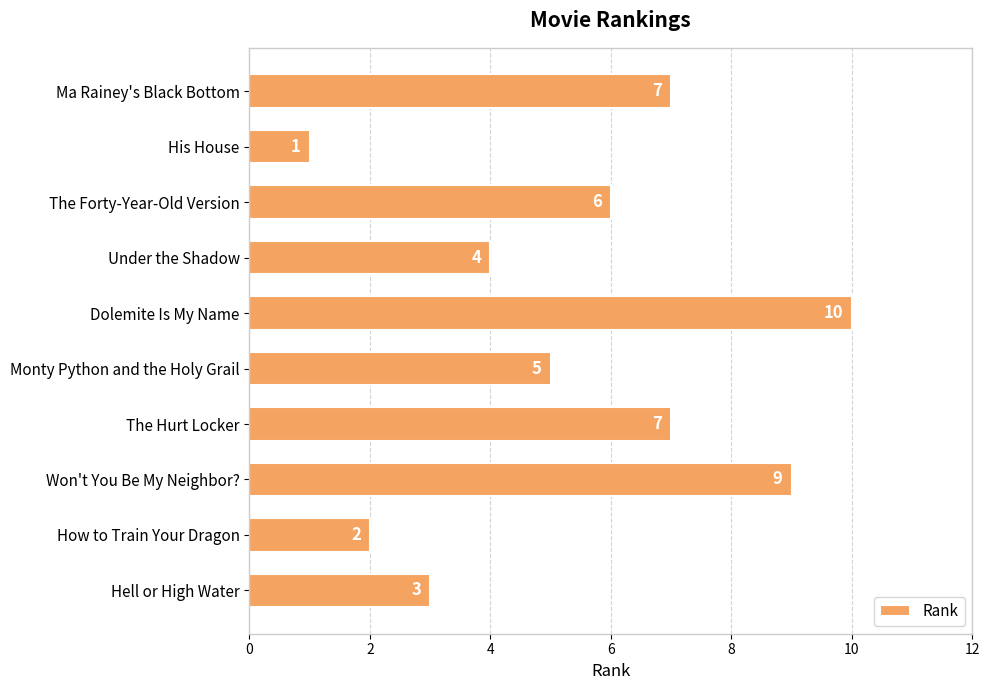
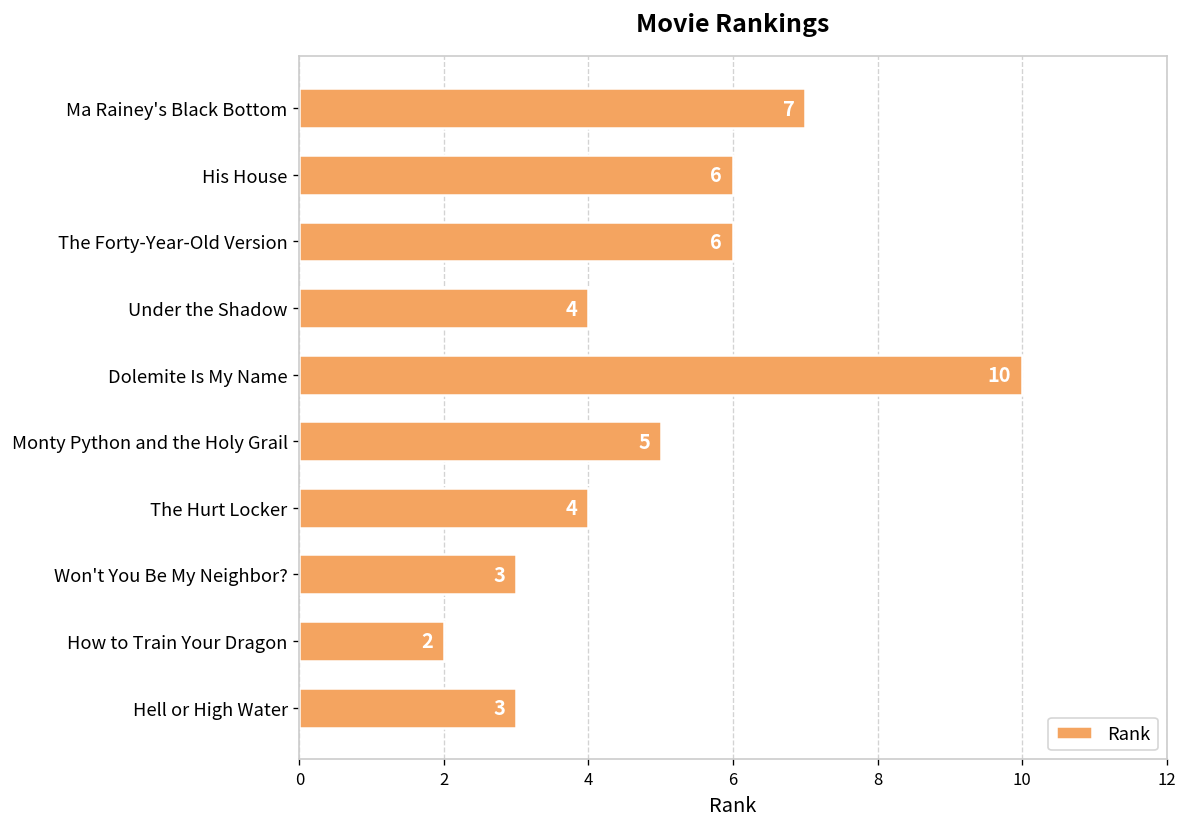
  {
    "Ma Rainey's Black Bottom": 7,
-   "His House": 1,
+   "His House": 6,
    "The Forty-Year-Old Version": 6,
    "Under the Shadow": 4,
    "Dolemite Is My Name": 10,
    "Monty Python and the Holy Grail": 5,
-   "The Hurt Locker": 7,
-   "Won't You Be My Neighbor?": 9,
+   "The Hurt Locker": 4,
+   "Won't You Be My Neighbor?": 3,
    "How to Train Your Dragon": 2,
    "Hell or High Water": 3
  }
